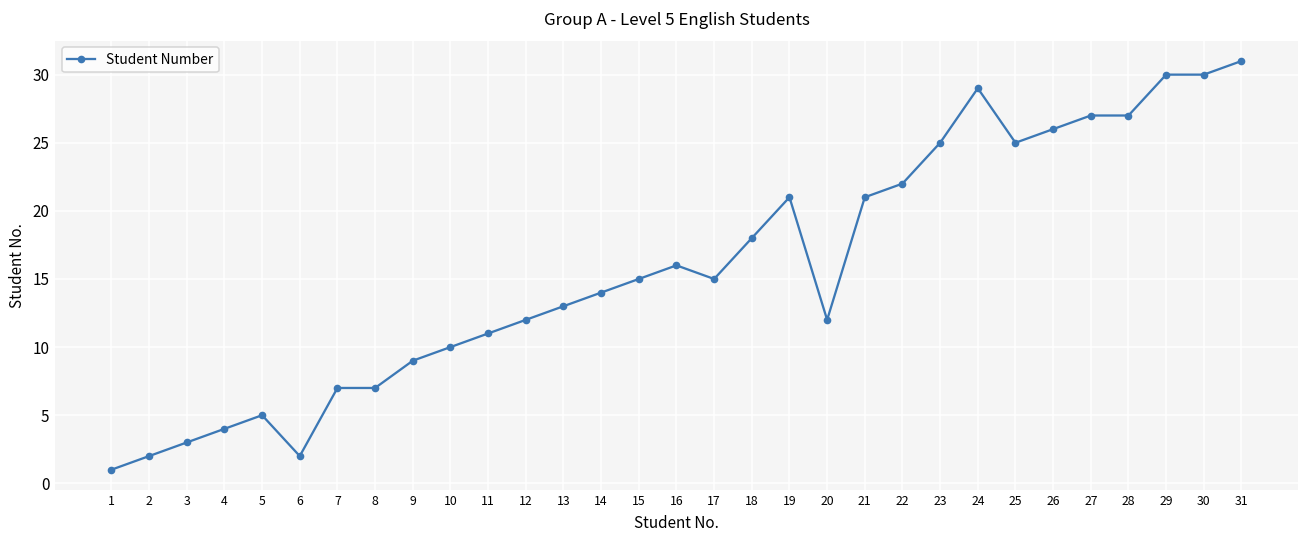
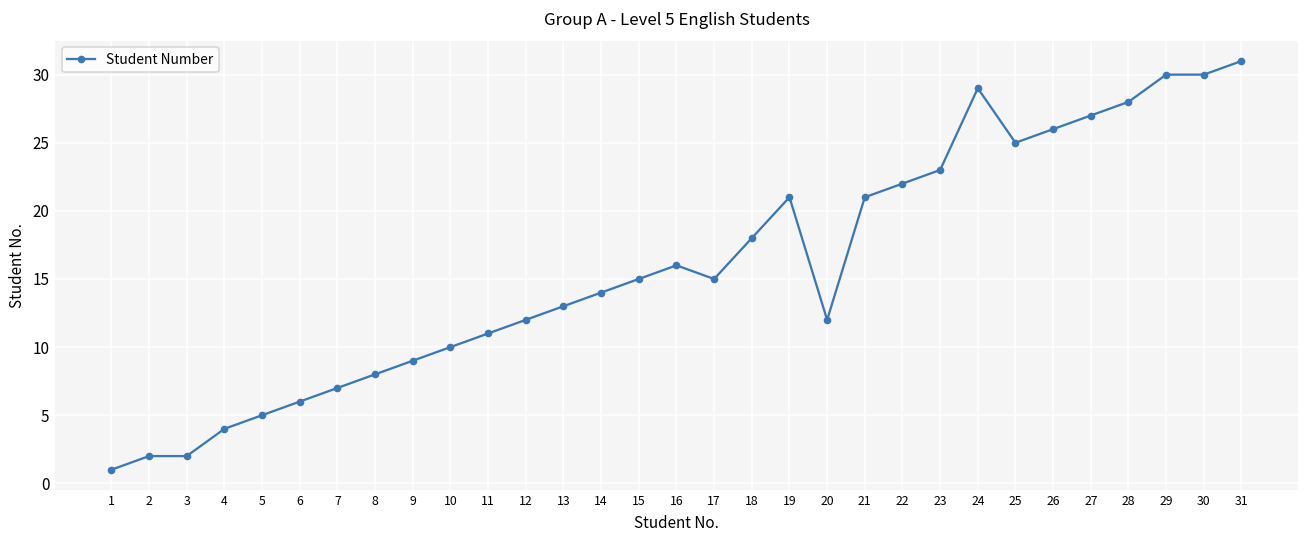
  {
    "1": 1,
    "2": 2,
-   "3": 3,
+   "3": 2,
    "4": 4,
    "5": 5,
-   "6": 2,
+   "6": 6,
    "7": 7,
-   "8": 7,
+   "8": 8,
    "9": 9,
    "10": 10,
    "11": 11,
    "12": 12,
    "13": 13,
    "14": 14,
    "15": 15,
    "16": 16,
    "17": 15,
    "18": 18,
    "19": 21,
    "20": 12,
    "21": 21,
    "22": 22,
-   "23": 25,
+   "23": 23,
    "24": 29,
    "25": 25,
    "26": 26,
    "27": 27,
-   "28": 27,
+   "28": 28,
    "29": 30,
    "30": 30,
    "31": 31
  }
